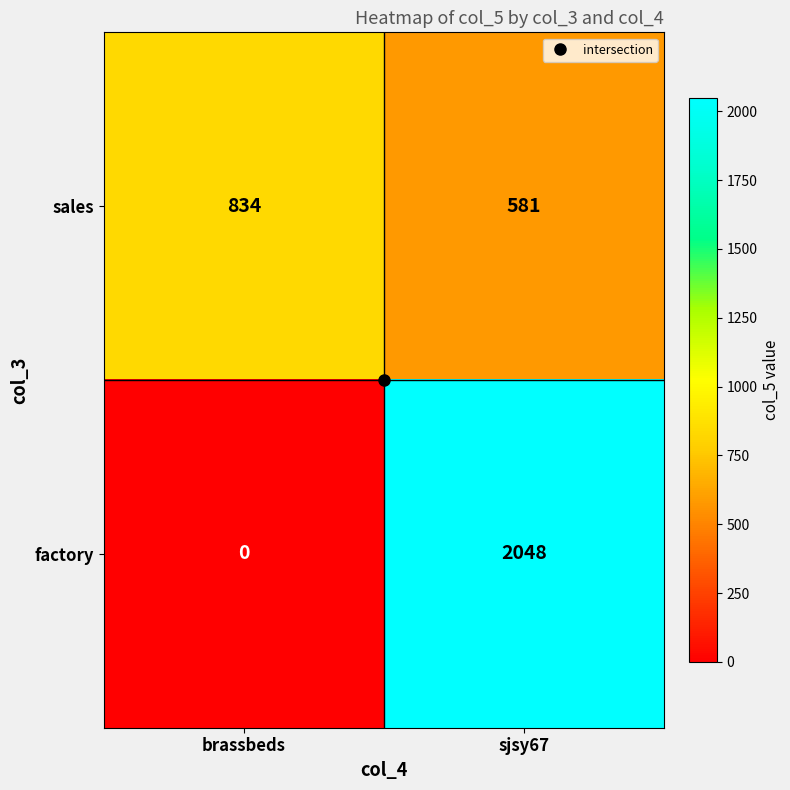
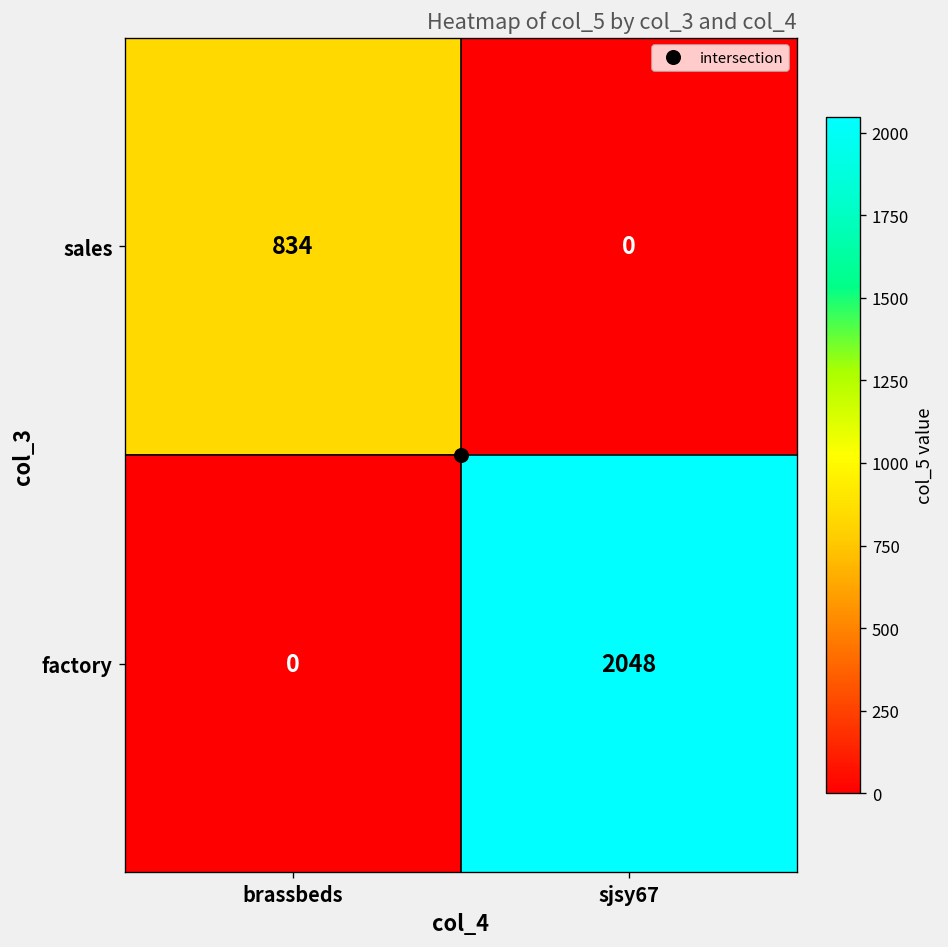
  {
    "sales": {
      "brassbeds": 834,
-     "sjsy67": 581
+     "sjsy67": 0
    },
    "factory": {
      "brassbeds": 0,
      "sjsy67": 2048
    }
  }
